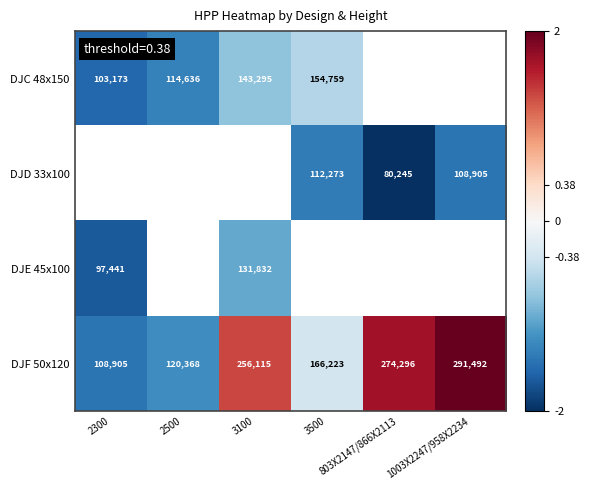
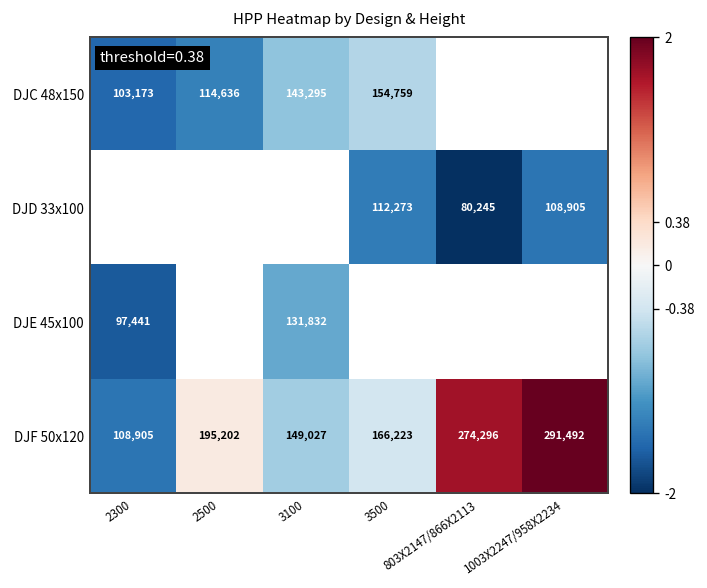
  {
    "DJC 48x150": {
      "2300": "103,173",
      "2500": "114,636",
      "3100": "143,295",
      "3500": "154,759"
    },
    "DJD 33x100": {
      "3500": "112,273",
      "803X2147/866X2113": "80,245",
      "1003X2247/958X2234": "108,905"
    },
    "DJE 45x100": {
      "2300": "97,441",
      "3100": "131,832"
    },
    "DJF 50x120": {
      "2300": "108,905",
-     "2500": "120,368",
-     "3100": "256,115",
+     "2500": "195,202",
+     "3100": "149,027",
      "3500": "166,223",
      "803X2147/866X2113": "274,296",
      "1003X2247/958X2234": "291,492"
    }
  }
